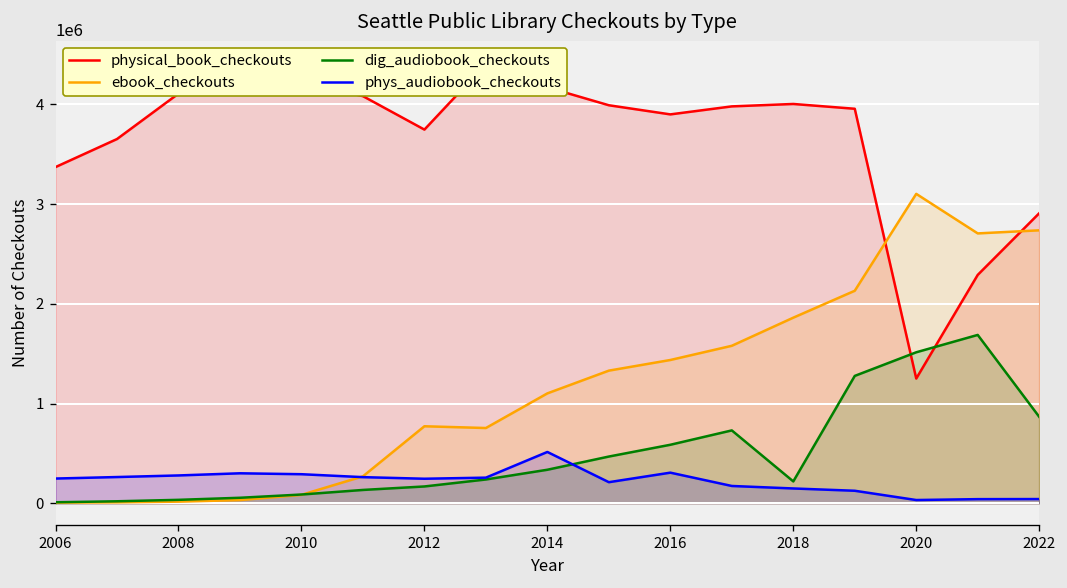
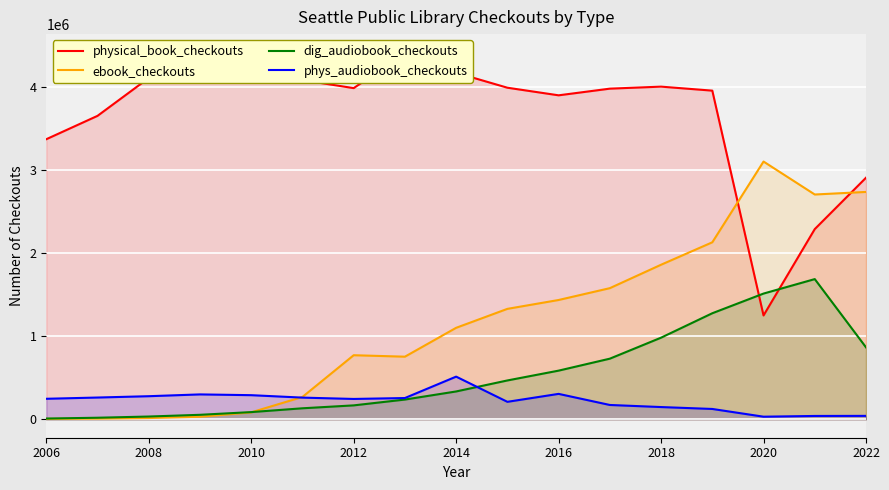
  {
    "physical_book_checkouts": {
      "2006": 3400000,
-     "2012": 3700000,
+     "2012": 4000000,
      "2016": 3900000,
      "2018": 4000000,
      "2020": 1300000,
      "2022": 2900000
    },
    "ebook_checkouts": {
      "2012": 800000,
      "2014": 1100000,
      "2016": 1400000,
      "2018": 1900000,
      "2020": 3100000,
      "2022": 2700000
    },
    "dig_audiobook_checkouts": {
      "2012": 200000,
      "2014": 300000,
      "2016": 600000,
-     "2018": 200000,
+     "2018": 1000000,
      "2020": 1500000,
      "2022": 900000
    },
    "phys_audiobook_checkouts": {
      "2006": 200000,
      "2008": 300000,
      "2010": 300000,
      "2012": 200000,
      "2014": 500000,
      "2016": 300000,
      "2018": 100000,
      "2020": 0,
      "2022": 0
    }
  }
